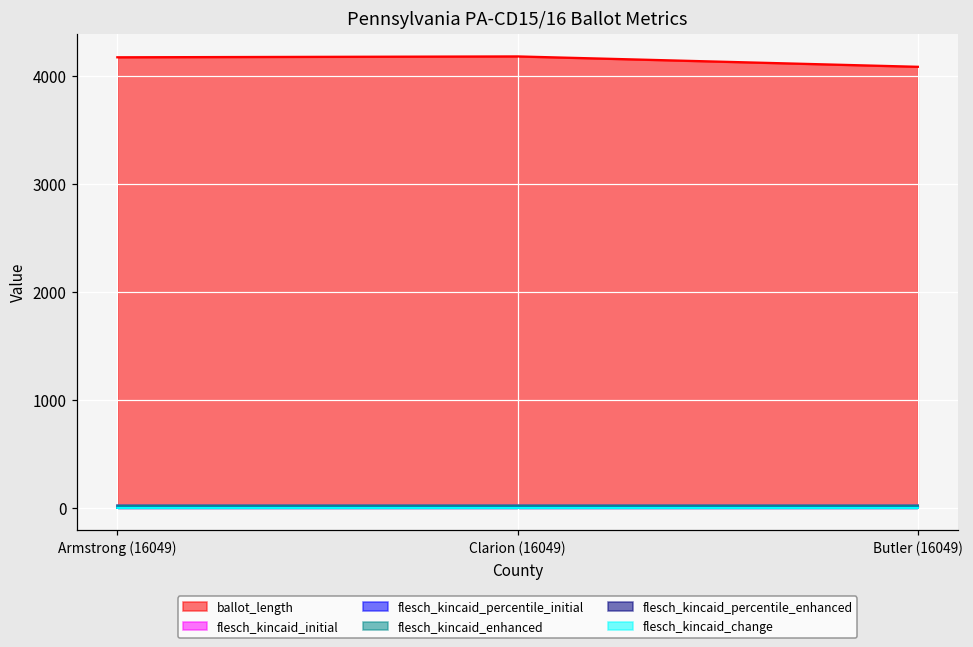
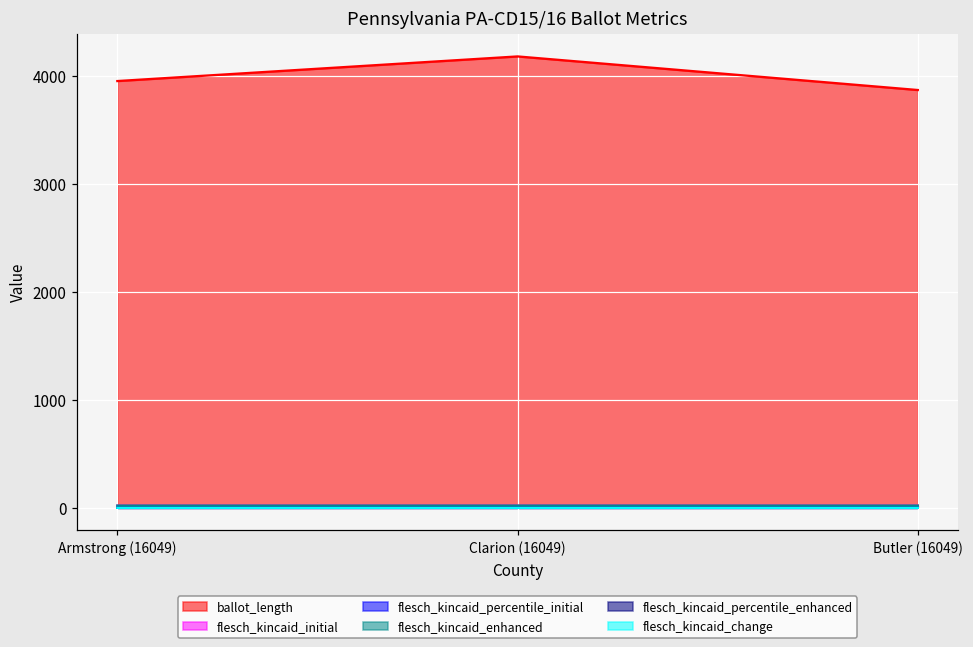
  {
    "ballot_length": {
-     "Armstrong (16049)": 4200,
+     "Armstrong (16049)": 4000,
      "Clarion (16049)": 4200,
-     "Butler (16049)": 4100
+     "Butler (16049)": 3900
    }
  }
